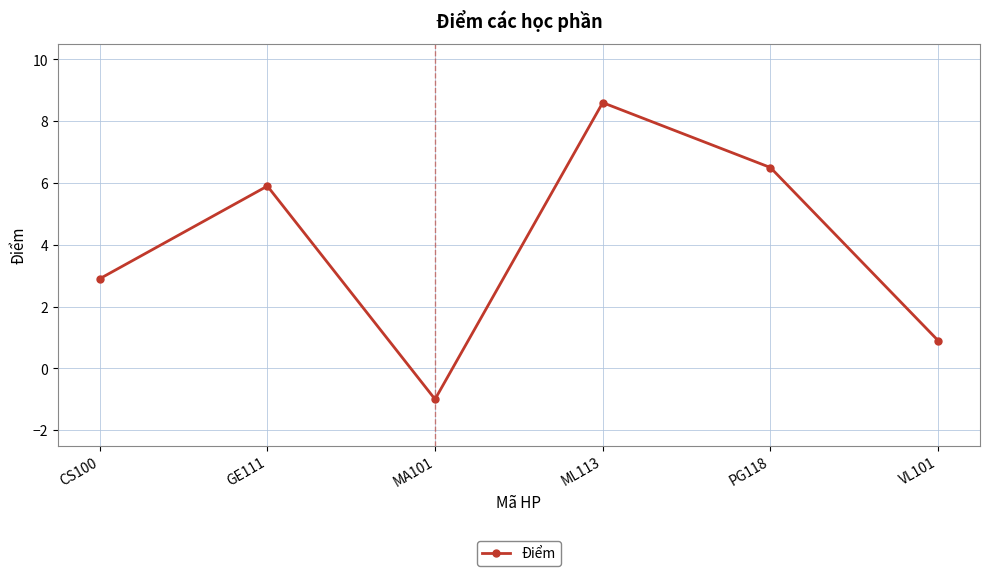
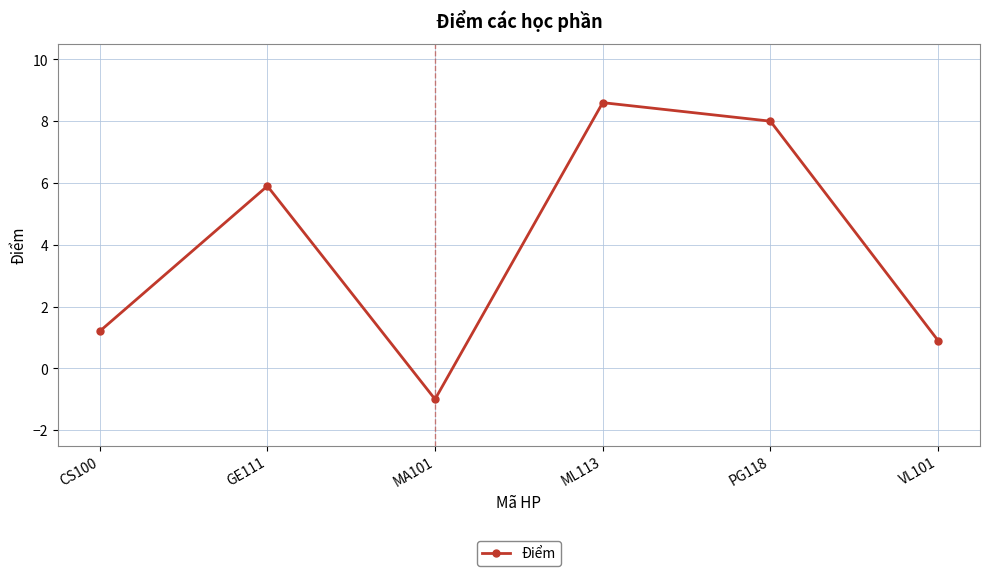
  {
-   "CS100": 2.9,
+   "CS100": 1.2,
    "GE111": 5.9,
    "MA101": -1.0,
    "ML113": 8.6,
-   "PG118": 6.5,
+   "PG118": 8.0,
    "VL101": 0.9
  }
